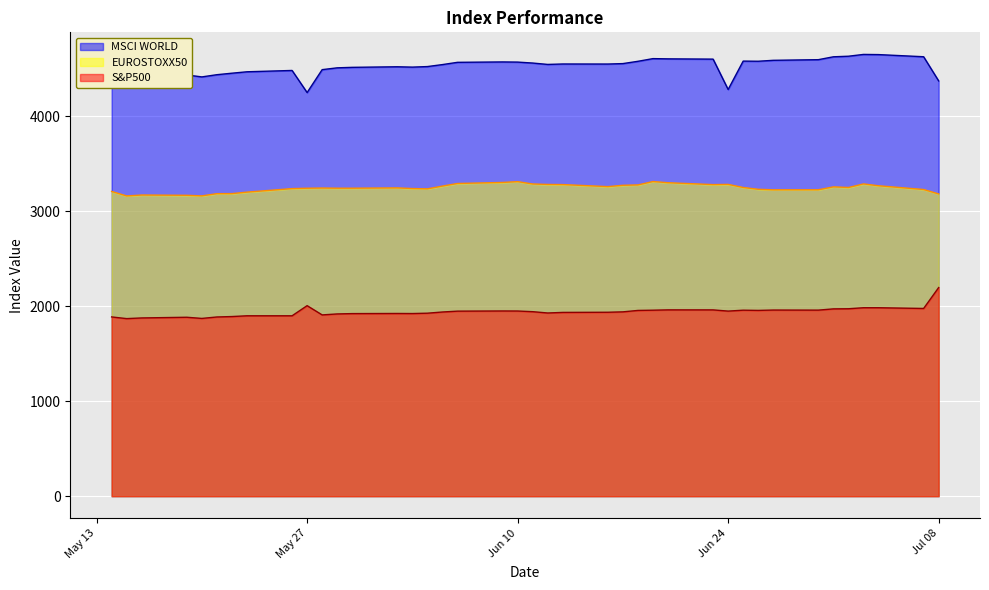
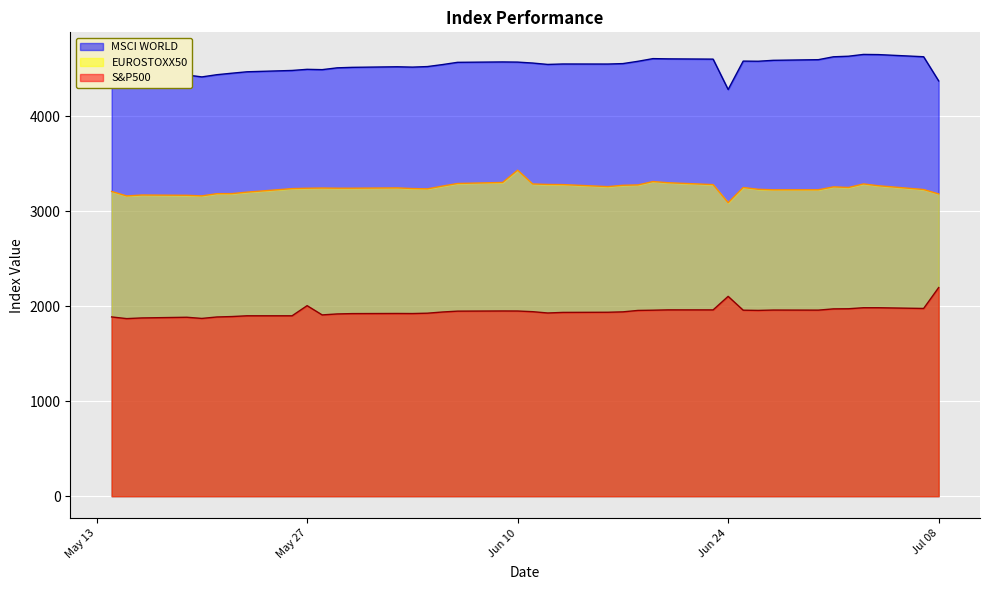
  {
    "MSCI WORLD": {
-     "May 27": 4300,
+     "May 27": 4500,
      "Jun 10": 4600,
      "Jun 24": 4300,
      "Jul 08": 4400
    },
    "EUROSTOXX50": {
      "May 27": 3200,
-     "Jun 10": 3300,
-     "Jun 24": 3300,
+     "Jun 10": 3400,
+     "Jun 24": 3100,
      "Jul 08": 3200
    },
    "S&P500": {
      "May 27": 2000,
      "Jun 10": 2000,
-     "Jun 24": 1900,
+     "Jun 24": 2100,
      "Jul 08": 2200
    }
  }
